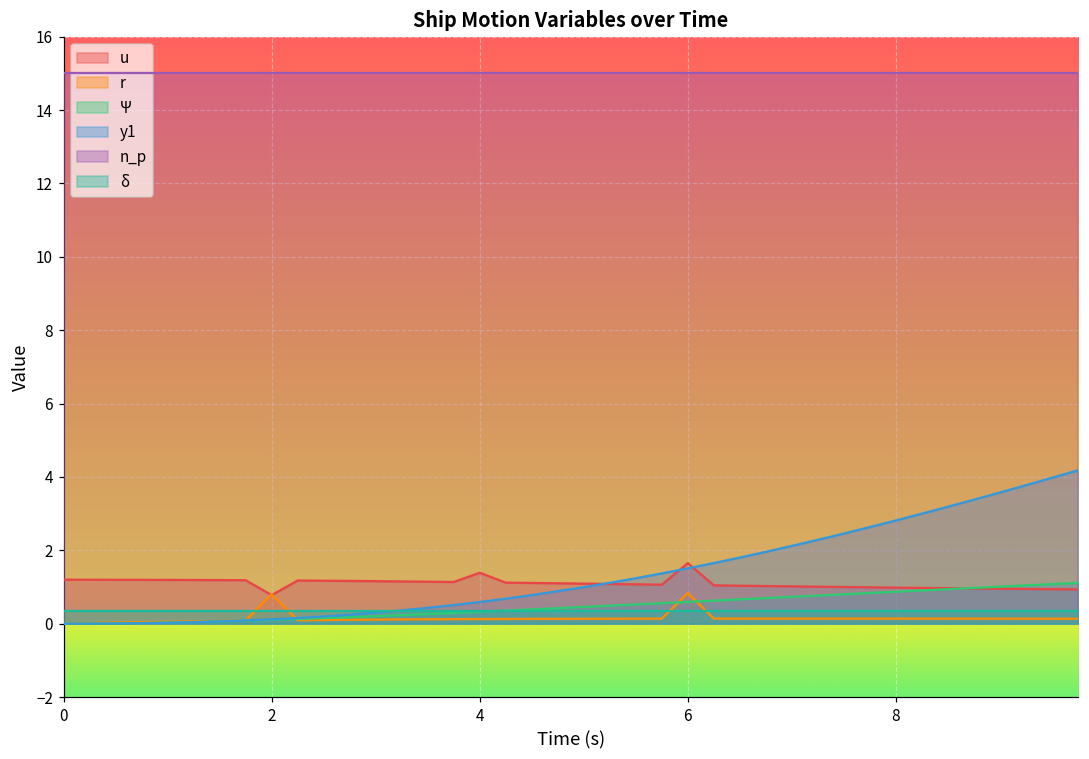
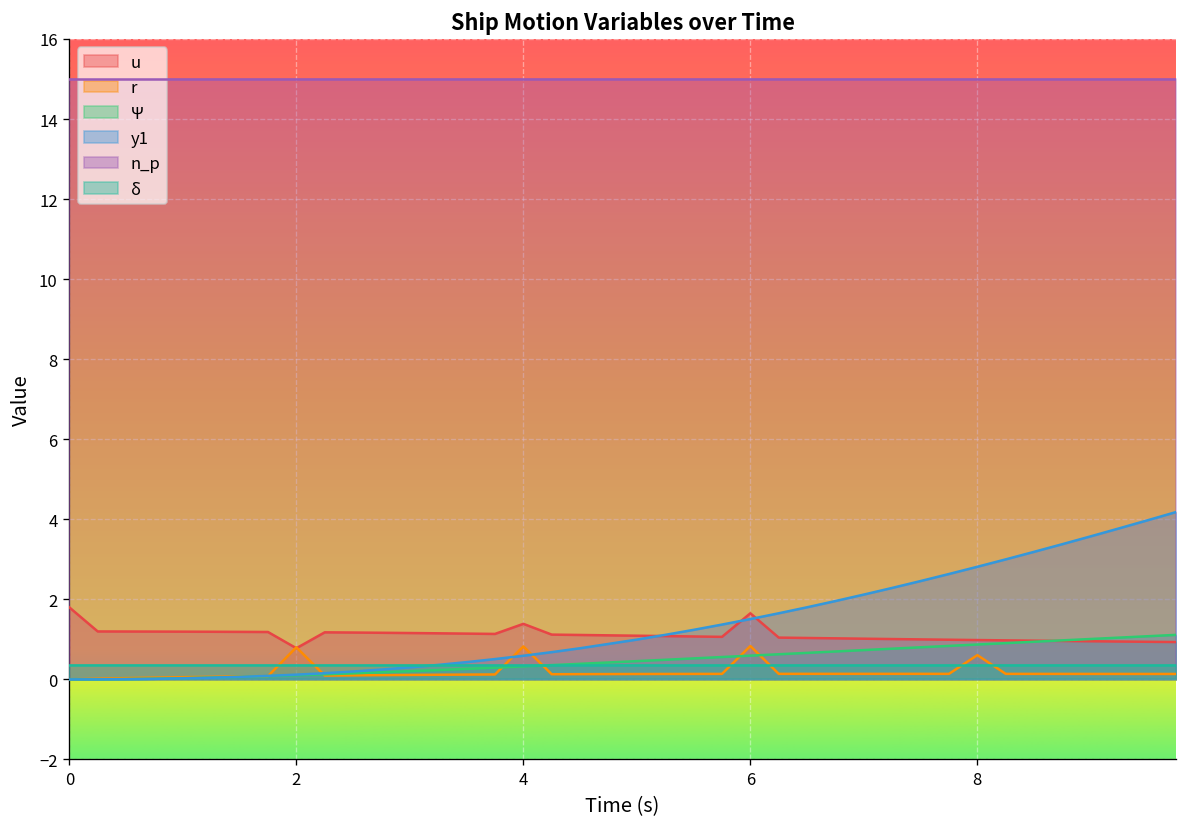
  {
    "u": {
-     "0": 1.2,
+     "0": 1.8,
      "4": 1.4,
      "6": 1.7,
      "8": 1.0
    },
    "r": {
-     "4": 0.1,
+     "4": 0.8,
      "6": 0.8,
-     "8": 0.1
+     "8": 0.6
    },
    "n_p": {
      "0": 15.0,
      "2": 15.0,
      "4": 15.0,
      "6": 15.0,
      "8": 15.0
    }
  }
